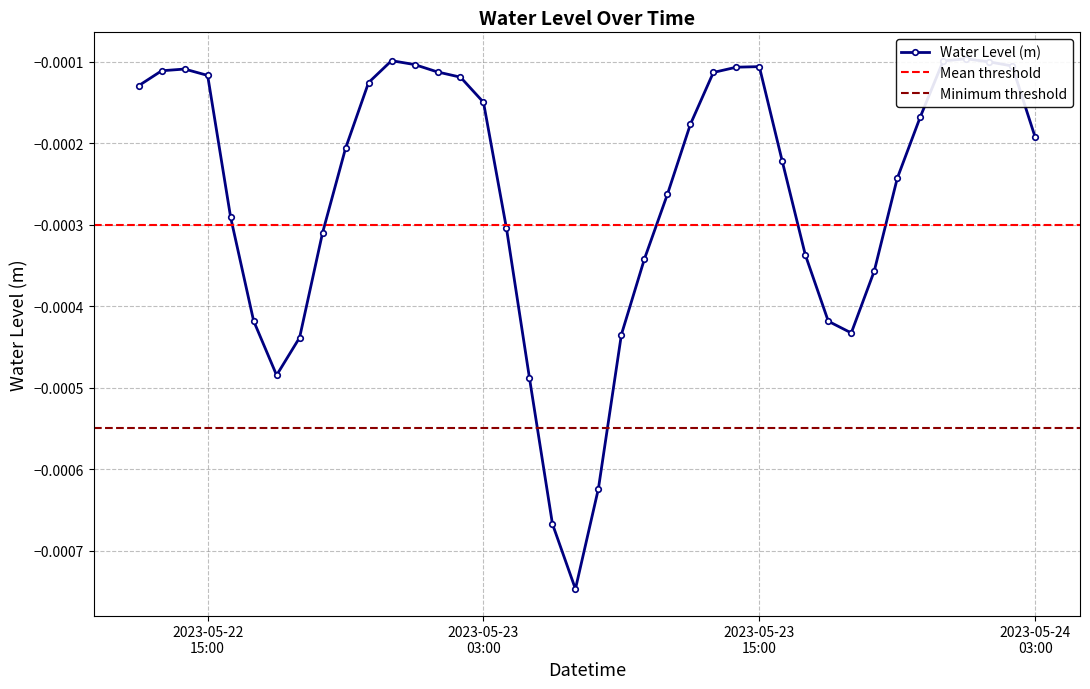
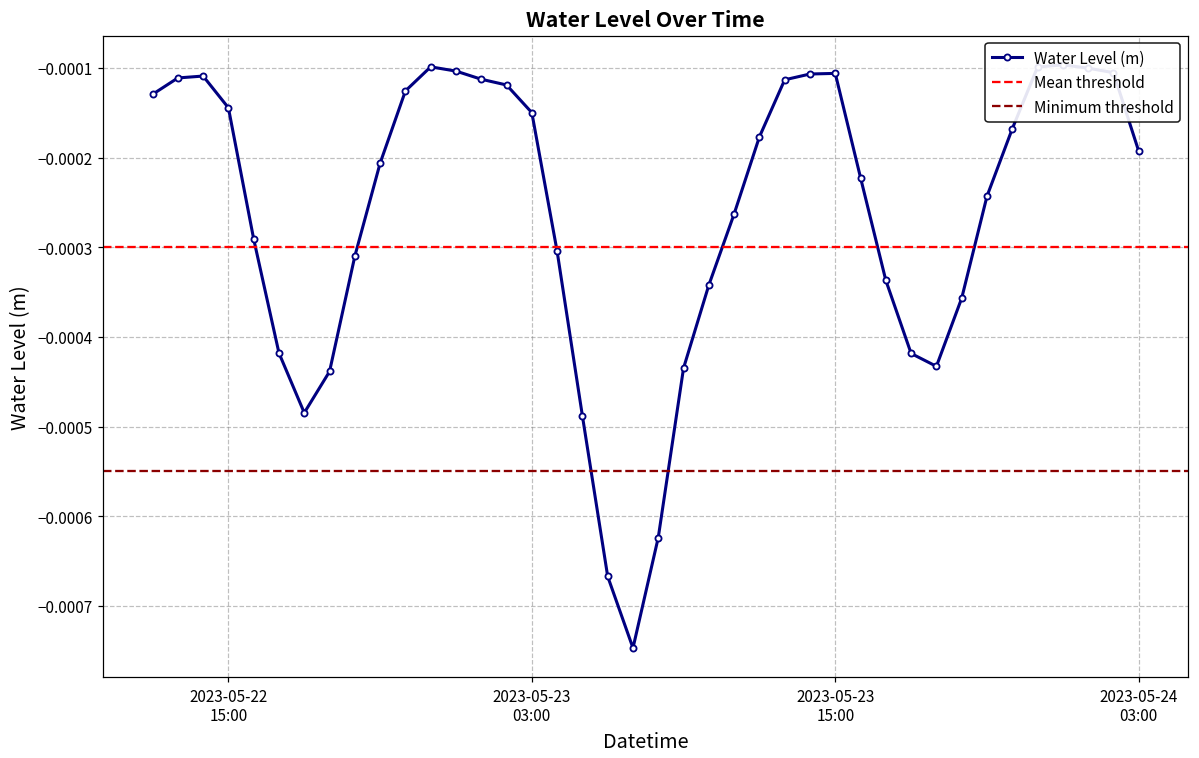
  {
-   "2023-05-22 15:00": -0.00012,
+   "2023-05-22 15:00": -0.00014,
    "2023-05-23 03:00": -0.00015,
    "2023-05-23 15:00": -0.00011,
    "2023-05-24 03:00": -0.00019
  }
